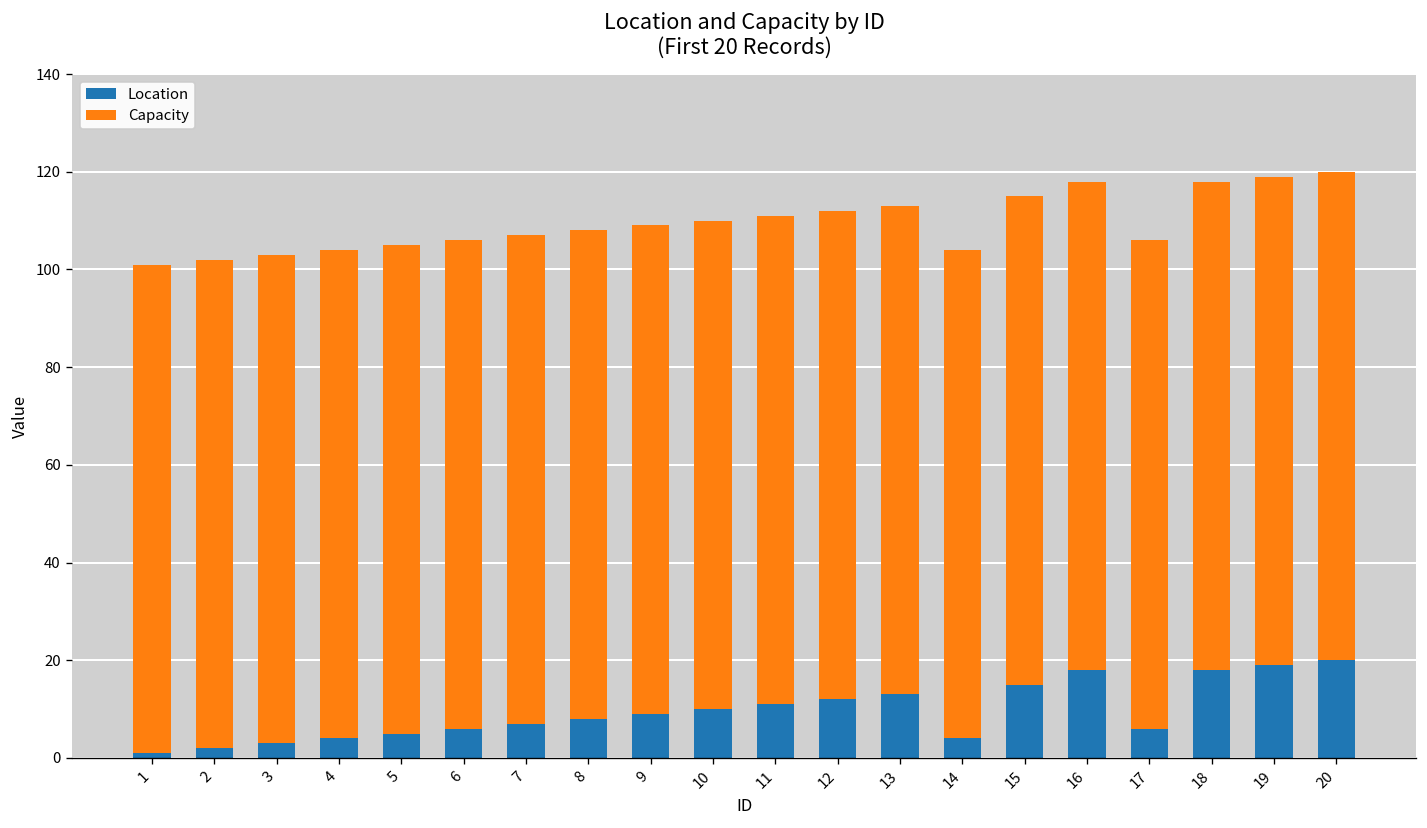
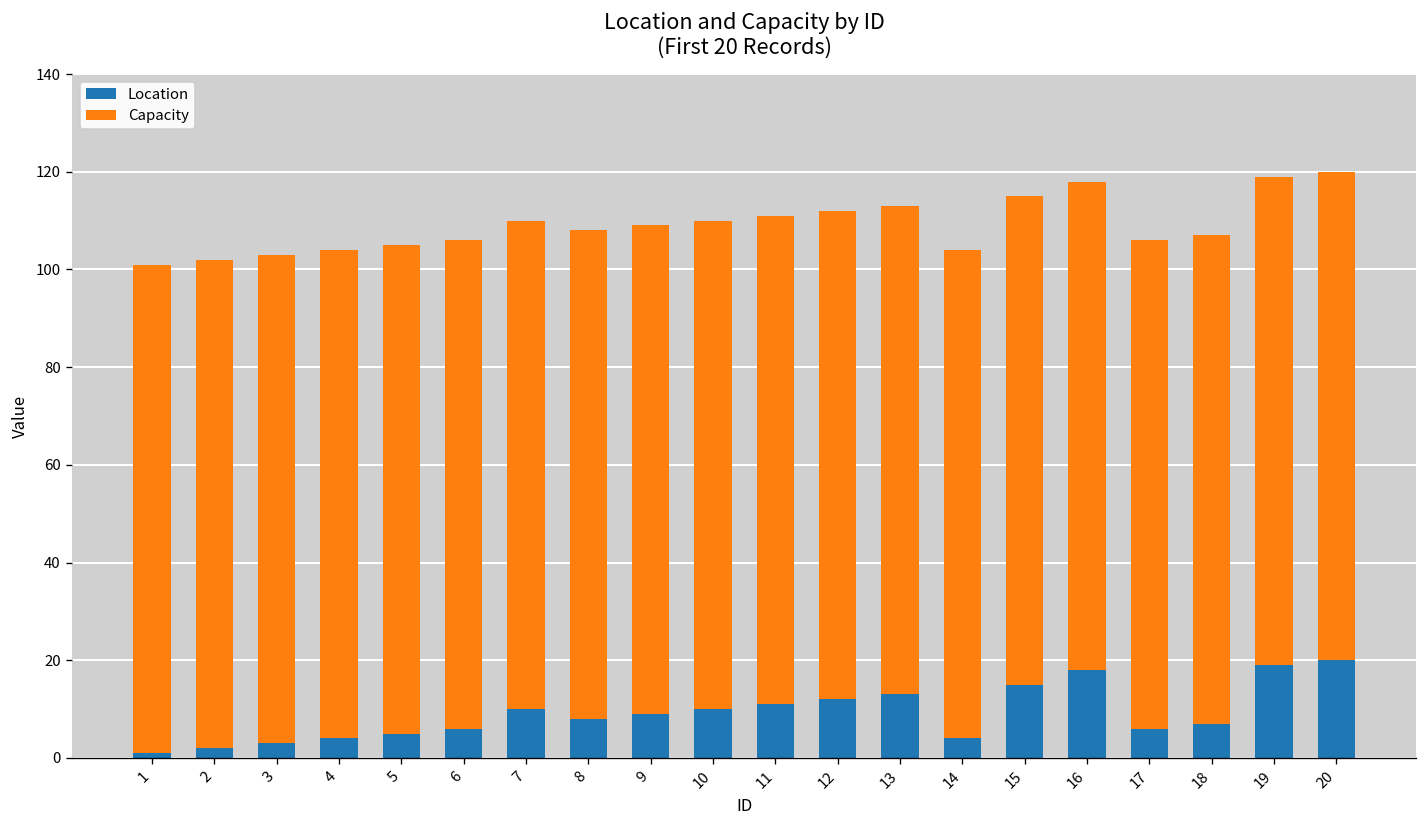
  {
    "Location": {
      "1": 1,
      "2": 2,
      "3": 3,
      "4": 4,
      "5": 5,
      "6": 6,
-     "7": 7,
+     "7": 10,
      "8": 8,
      "9": 9,
      "10": 10,
      "11": 11,
      "12": 12,
      "13": 13,
      "14": 4,
      "15": 15,
      "16": 18,
      "17": 6,
-     "18": 18,
+     "18": 7,
      "19": 19,
      "20": 20
    },
    "Capacity": {
      "1": 100,
      "2": 100,
      "3": 100,
      "4": 100,
      "5": 100,
      "6": 100,
      "7": 100,
      "8": 100,
      "9": 100,
      "10": 100,
      "11": 100,
      "12": 100,
      "13": 100,
      "14": 100,
      "15": 100,
      "16": 100,
      "17": 100,
      "18": 100,
      "19": 100,
      "20": 100
    }
  }
